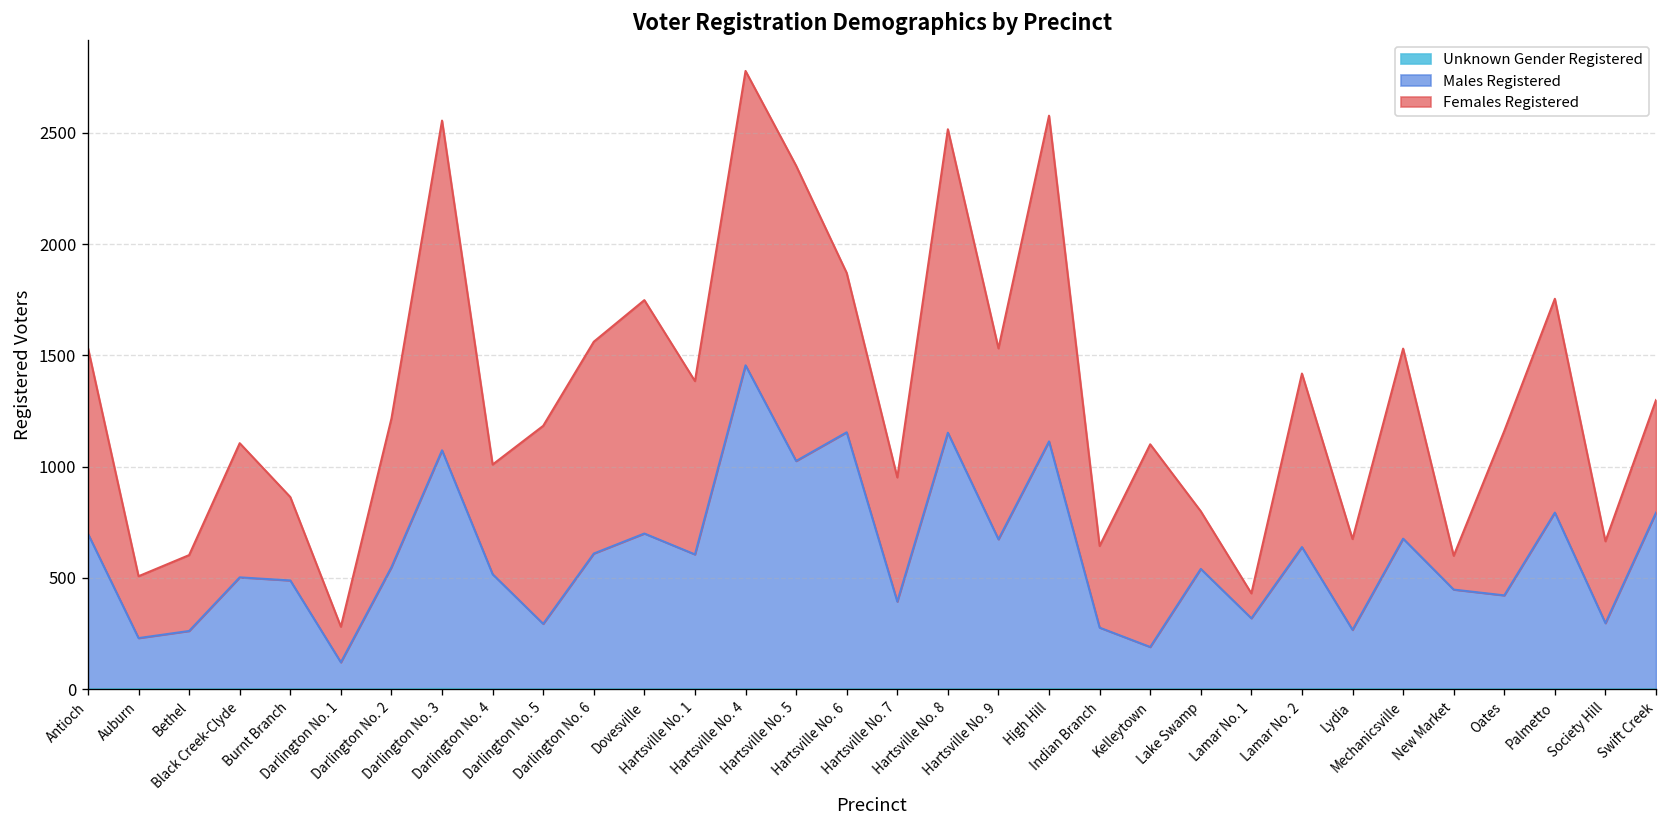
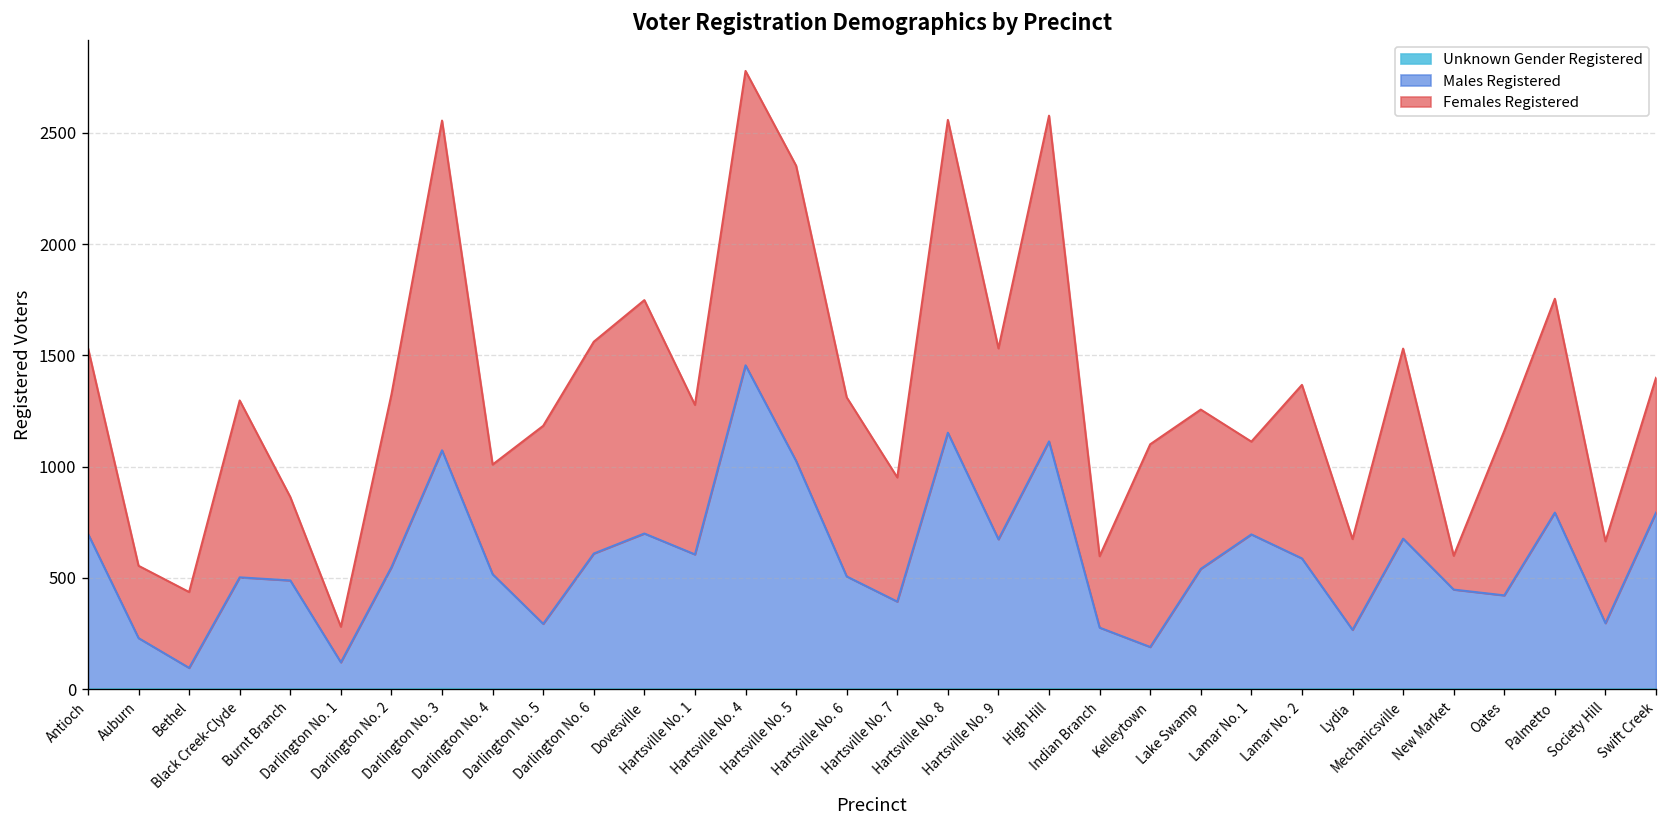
  {
    "Unknown Gender Registered": {
      "Antioch": 0,
      "Auburn": 0,
      "Bethel": 0,
      "Black Creek-Clyde": 0,
      "Burnt Branch": 0,
      "Darlington No. 1": 0,
      "Darlington No. 2": 0,
      "Darlington No. 3": 0,
      "Darlington No. 4": 0,
      "Darlington No. 5": 0,
      "Darlington No. 6": 0,
      "Dovesville": 0,
      "Hartsville No. 1": 0,
      "Hartsville No. 4": 0,
      "Hartsville No. 5": 0,
      "Hartsville No. 6": 0,
      "Hartsville No. 7": 0,
      "Hartsville No. 8": 0,
      "Hartsville No. 9": 0,
      "High Hill": 0,
      "Indian Branch": 0,
      "Kelleytown": 0,
      "Lake Swamp": 0,
      "Lamar No. 1": 0,
      "Lamar No. 2": 0,
      "Lydia": 0,
      "Mechanicsville": 0,
      "New Market": 0,
      "Oates": 0,
      "Palmetto": 0,
      "Society Hill": 0,
      "Swift Creek": 0
    },
    "Males Registered": {
      "Antioch": 700,
      "Auburn": 230,
-     "Bethel": 260,
+     "Bethel": 100,
      "Black Creek-Clyde": 500,
      "Burnt Branch": 490,
      "Darlington No. 1": 120,
      "Darlington No. 2": 550,
      "Darlington No. 3": 1070,
      "Darlington No. 4": 520,
      "Darlington No. 5": 290,
      "Darlington No. 6": 610,
      "Dovesville": 700,
      "Hartsville No. 1": 610,
      "Hartsville No. 4": 1460,
      "Hartsville No. 5": 1030,
-     "Hartsville No. 6": 1160,
+     "Hartsville No. 6": 510,
      "Hartsville No. 7": 390,
      "Hartsville No. 8": 1150,
      "Hartsville No. 9": 670,
      "High Hill": 1110,
      "Indian Branch": 280,
      "Kelleytown": 190,
      "Lake Swamp": 540,
-     "Lamar No. 1": 320,
-     "Lamar No. 2": 640,
+     "Lamar No. 1": 700,
+     "Lamar No. 2": 590,
      "Lydia": 270,
      "Mechanicsville": 680,
      "New Market": 450,
      "Oates": 420,
      "Palmetto": 790,
      "Society Hill": 300,
      "Swift Creek": 790
    },
    "Females Registered": {
      "Antioch": 840,
-     "Auburn": 280,
+     "Auburn": 330,
      "Bethel": 340,
-     "Black Creek-Clyde": 600,
+     "Black Creek-Clyde": 800,
      "Burnt Branch": 380,
      "Darlington No. 1": 160,
-     "Darlington No. 2": 670,
+     "Darlington No. 2": 780,
      "Darlington No. 3": 1480,
      "Darlington No. 4": 490,
      "Darlington No. 5": 890,
      "Darlington No. 6": 950,
      "Dovesville": 1050,
-     "Hartsville No. 1": 780,
+     "Hartsville No. 1": 670,
      "Hartsville No. 4": 1320,
      "Hartsville No. 5": 1330,
-     "Hartsville No. 6": 720,
+     "Hartsville No. 6": 810,
      "Hartsville No. 7": 560,
-     "Hartsville No. 8": 1360,
+     "Hartsville No. 8": 1410,
      "Hartsville No. 9": 860,
      "High Hill": 1460,
-     "Indian Branch": 370,
+     "Indian Branch": 320,
      "Kelleytown": 910,
-     "Lake Swamp": 260,
-     "Lamar No. 1": 110,
+     "Lake Swamp": 720,
+     "Lamar No. 1": 420,
      "Lamar No. 2": 780,
      "Lydia": 410,
      "Mechanicsville": 850,
      "New Market": 150,
      "Oates": 740,
      "Palmetto": 960,
      "Society Hill": 370,
-     "Swift Creek": 510
+     "Swift Creek": 610
    }
  }
